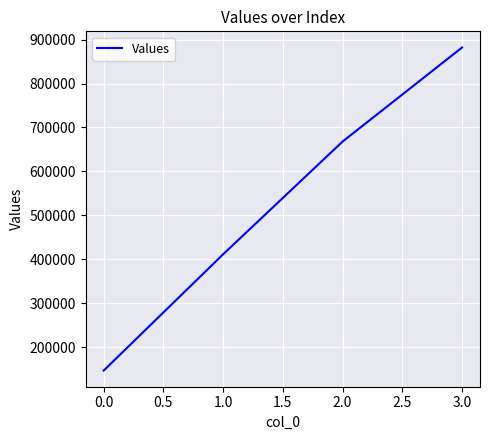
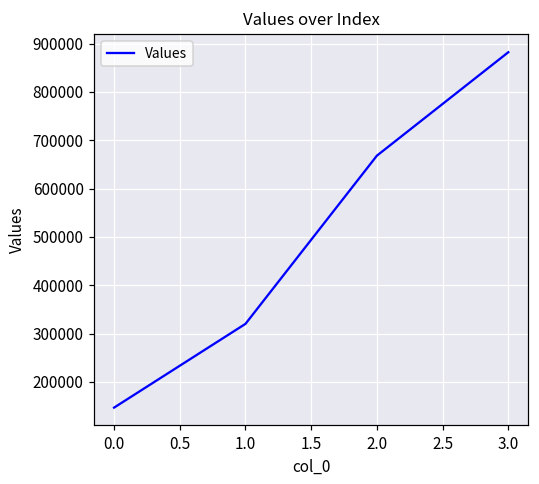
  {
    "0.0": 150000,
-   "1.0": 410000,
+   "1.0": 320000,
    "2.0": 670000,
    "3.0": 880000
  }
